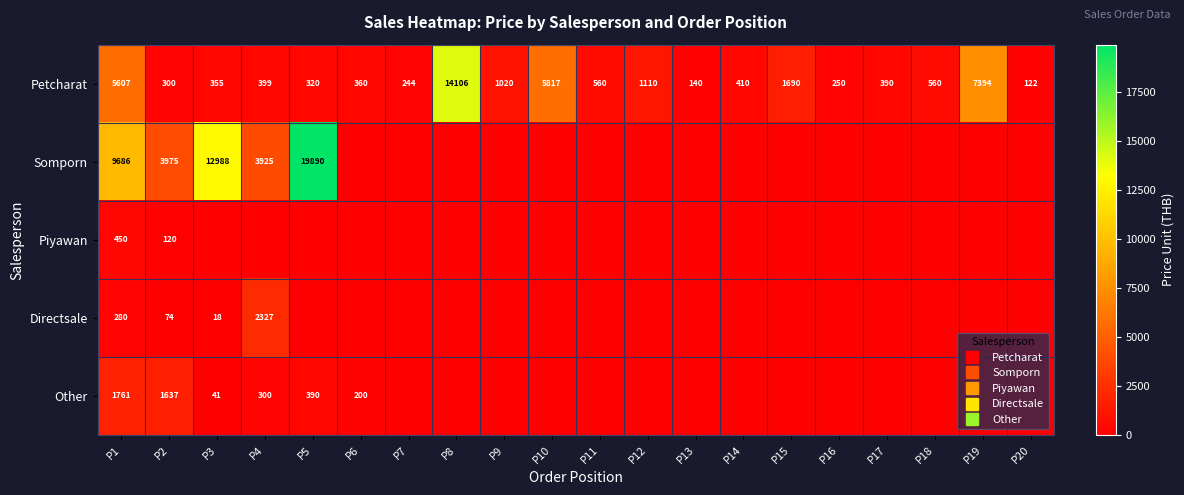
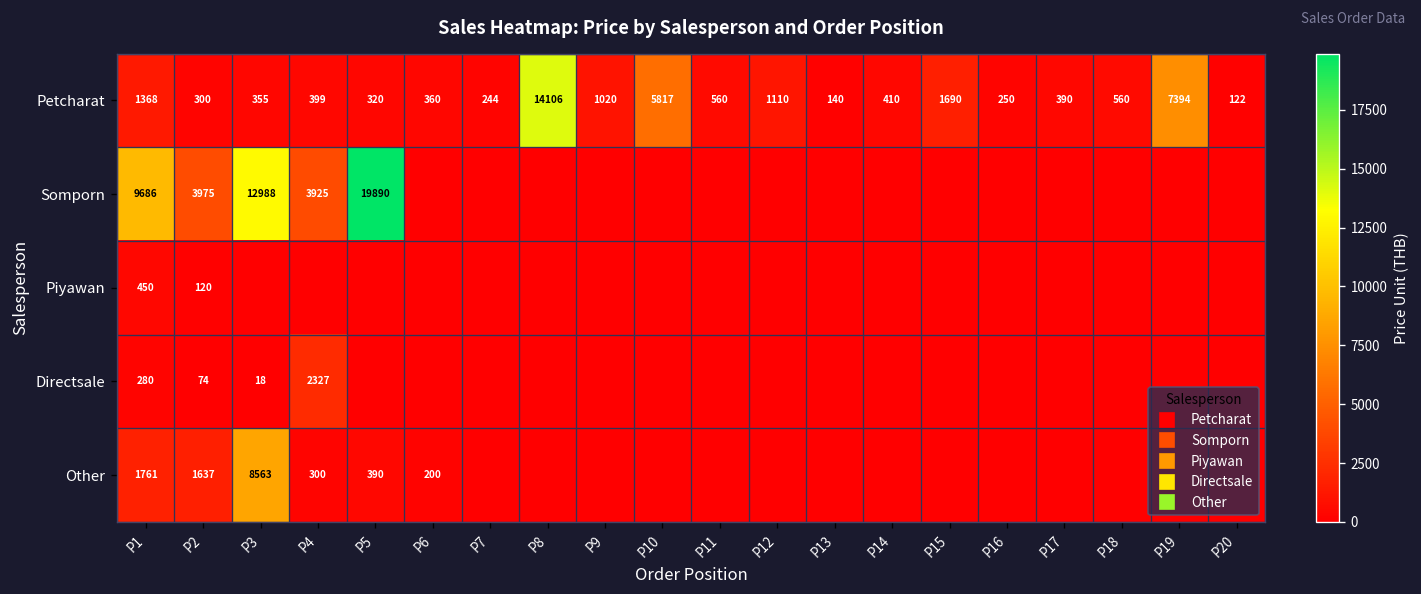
  {
    "Petcharat": {
-     "P1": 5607,
+     "P1": 1368,
      "P2": 300,
      "P3": 355,
      "P4": 399,
      "P5": 320,
      "P6": 360,
      "P7": 244,
      "P8": 14106,
      "P9": 1020,
      "P10": 5817,
      "P11": 560,
      "P12": 1110,
      "P13": 140,
      "P14": 410,
      "P15": 1690,
      "P16": 250,
      "P17": 390,
      "P18": 560,
      "P19": 7394,
      "P20": 122
    },
    "Somporn": {
      "P1": 9686,
      "P2": 3975,
      "P3": 12988,
      "P4": 3925,
      "P5": 19890
    },
    "Piyawan": {
      "P1": 450,
      "P2": 120
    },
    "Directsale": {
      "P1": 280,
      "P2": 74,
      "P3": 18,
      "P4": 2327
    },
    "Other": {
      "P1": 1761,
      "P2": 1637,
-     "P3": 41,
+     "P3": 8563,
      "P4": 300,
      "P5": 390,
      "P6": 200
    }
  }
